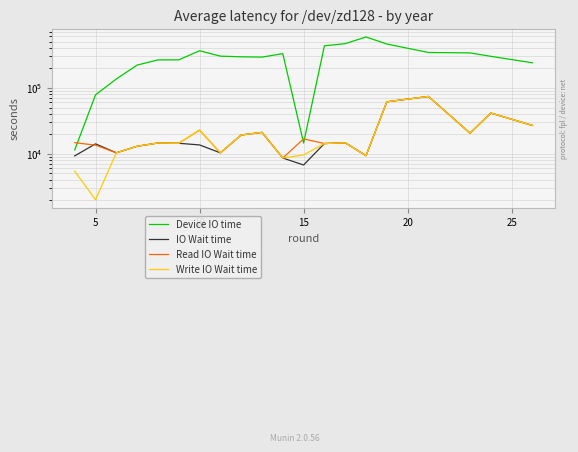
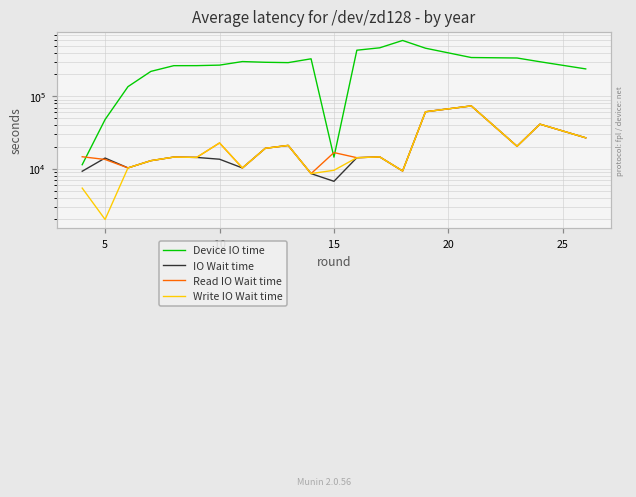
  {
    "Device IO time": {
-     "5": 80000,
-     "10": 400000,
+     "5": 50000,
+     "10": 270000,
      "15": 14000
    },
    "IO Wait time": {
      "10": 14000,
      "15": 7000
    },
    "Read IO Wait time": {
      "15": 17000
    },
    "Write IO Wait time": {
      "5": 2000,
      "15": 10000
    }
  }
